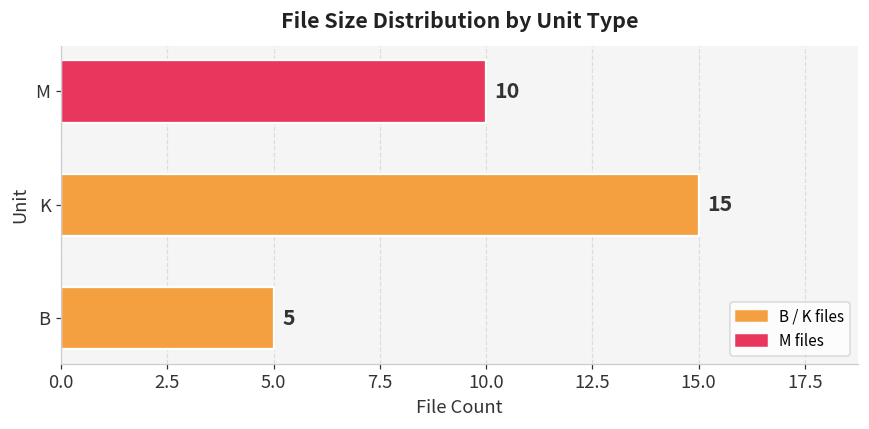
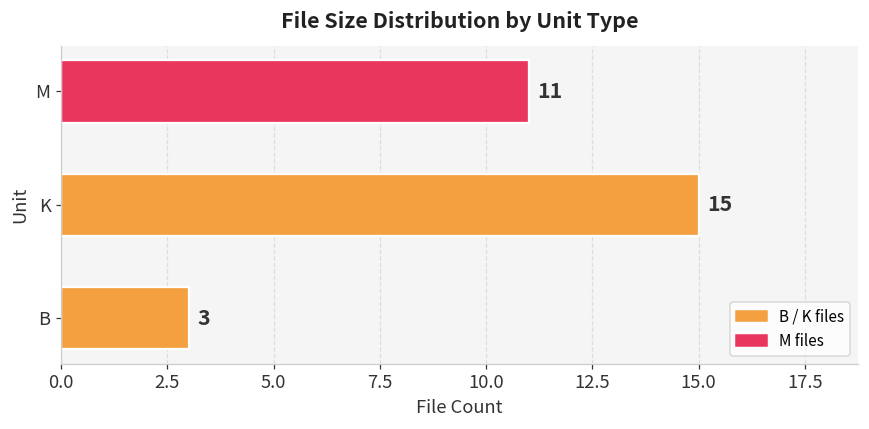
  {
-   "M": 10,
+   "M": 11,
    "K": 15,
-   "B": 5
+   "B": 3
  }
